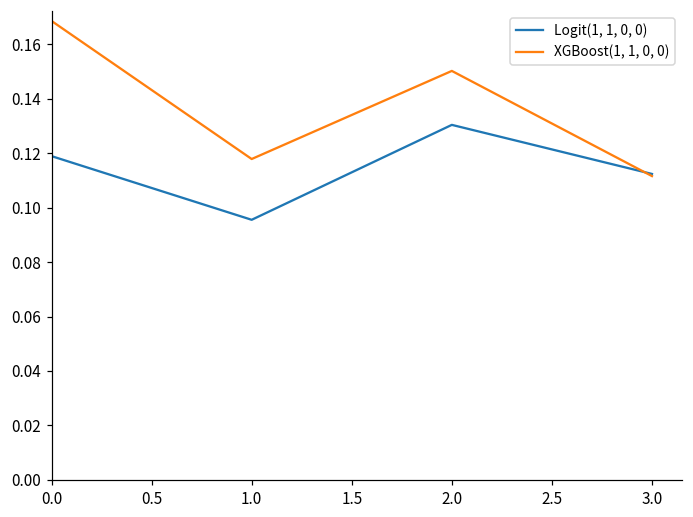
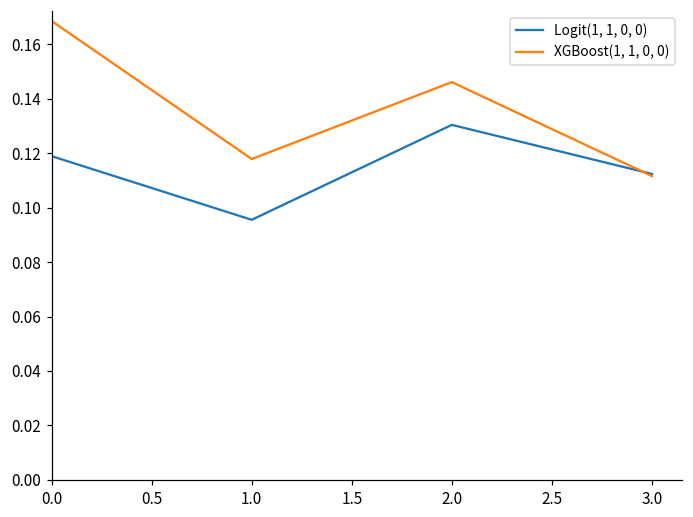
  {
    "Logit(1, 1, 0, 0)": {
      "0.0": 0.119,
      "1.0": 0.096,
      "2.0": 0.130
    },
    "XGBoost(1, 1, 0, 0)": {
      "0.0": 0.169,
      "1.0": 0.118,
-     "2.0": 0.150
+     "2.0": 0.146
    }
  }
